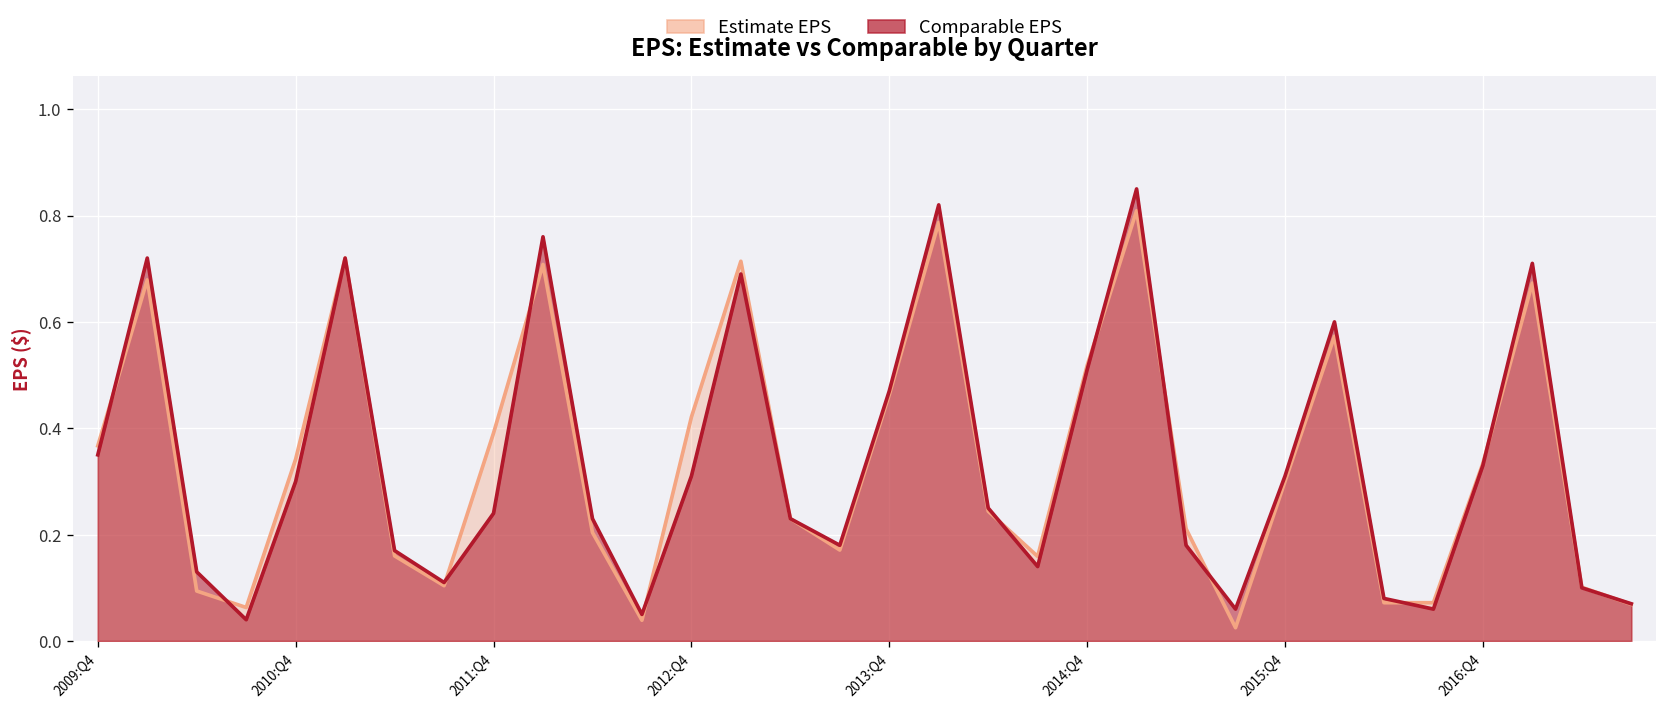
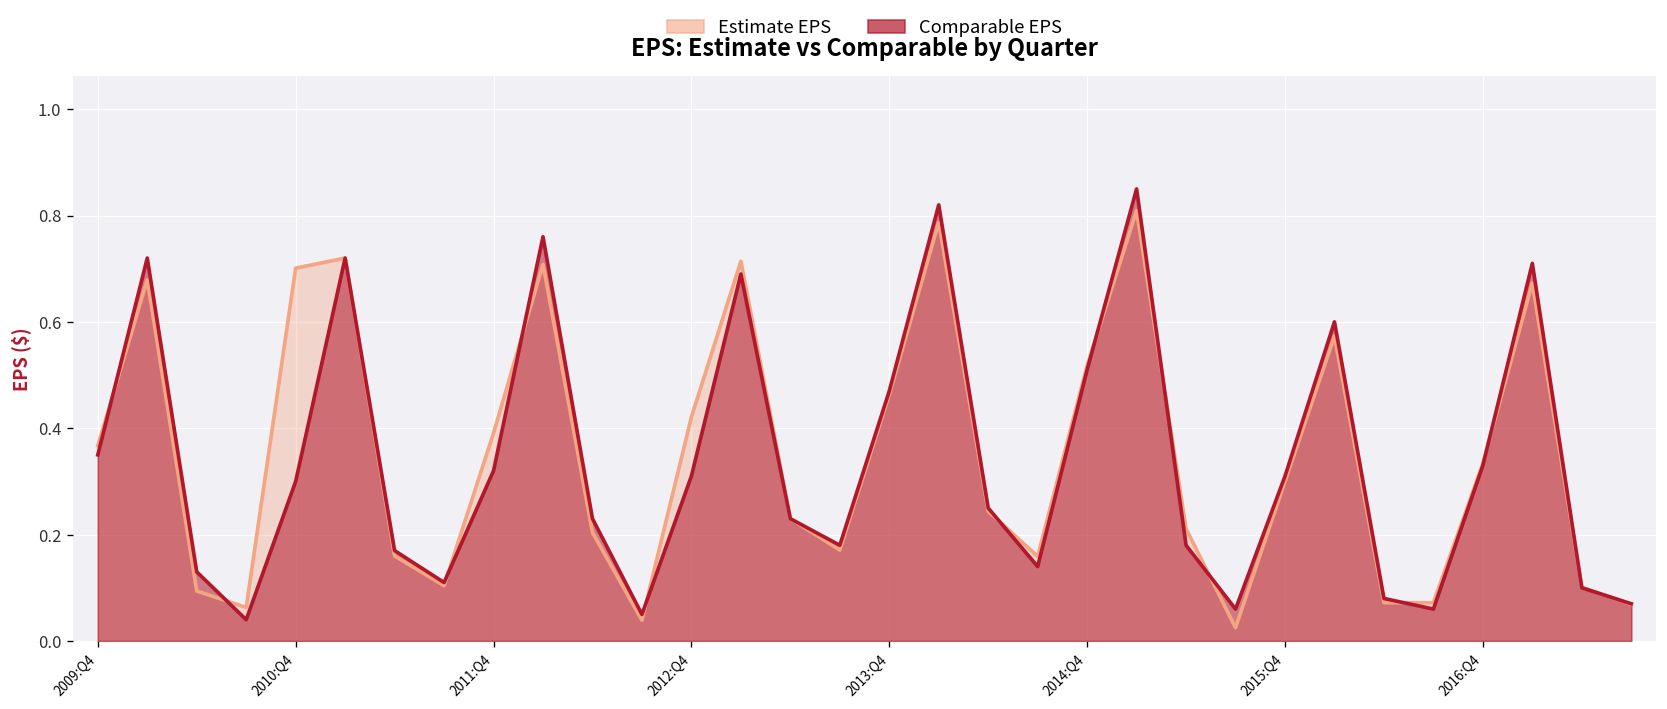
  {
    "Estimate EPS": {
      "2009:Q4": 0.37,
-     "2010:Q4": 0.34,
+     "2010:Q4": 0.70,
      "2011:Q4": 0.39,
      "2012:Q4": 0.42,
      "2013:Q4": 0.46,
      "2014:Q4": 0.52,
      "2015:Q4": 0.30
    },
    "Comparable EPS": {
      "2009:Q4": 0.35,
      "2010:Q4": 0.30,
-     "2011:Q4": 0.24,
+     "2011:Q4": 0.32,
      "2012:Q4": 0.31,
      "2013:Q4": 0.47,
      "2014:Q4": 0.51,
      "2015:Q4": 0.31
    }
  }
